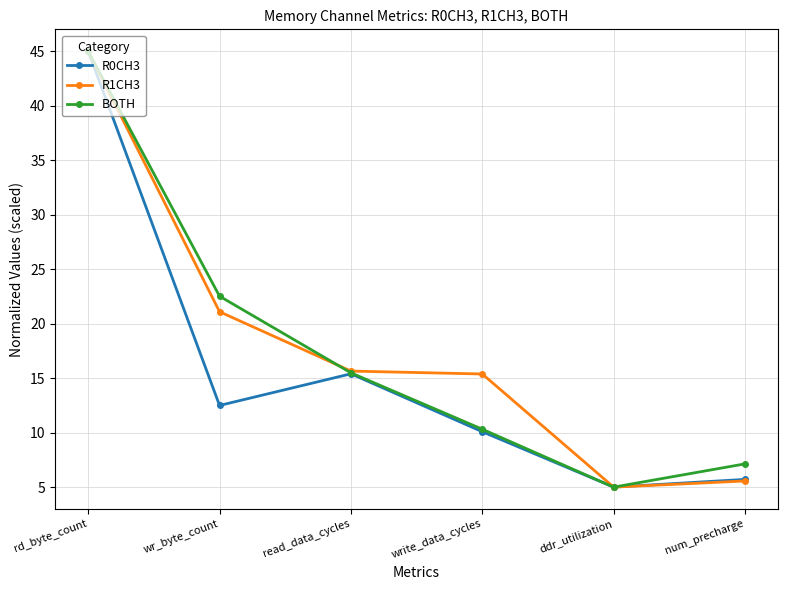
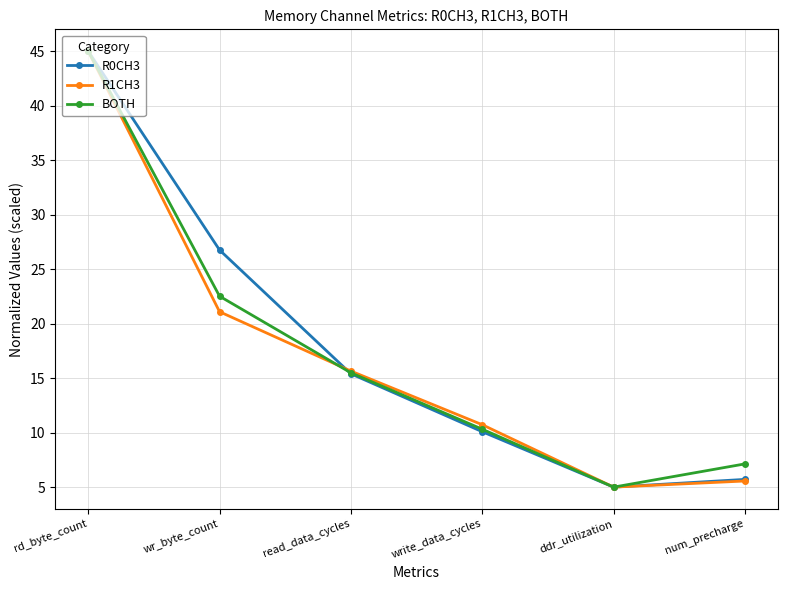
  {
    "R0CH3": {
-     "wr_byte_count": 12.5
+     "wr_byte_count": 26.8
    },
    "R1CH3": {
      "wr_byte_count": 21.1,
-     "write_data_cycles": 15.4
+     "write_data_cycles": 10.7
    },
    "BOTH": {
      "wr_byte_count": 22.5,
      "num_precharge": 7.1
    }
  }
